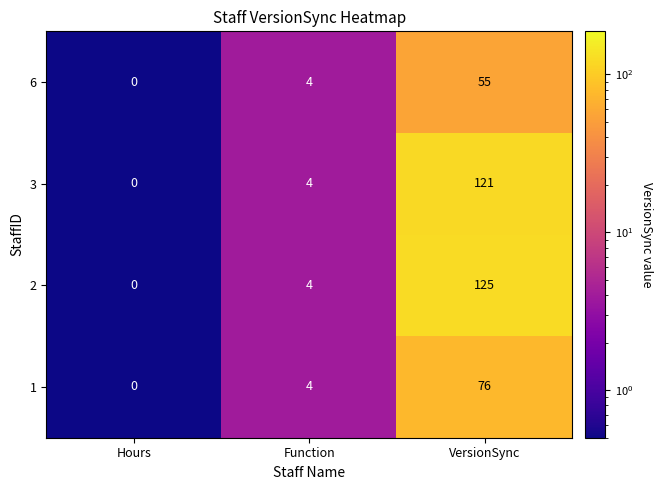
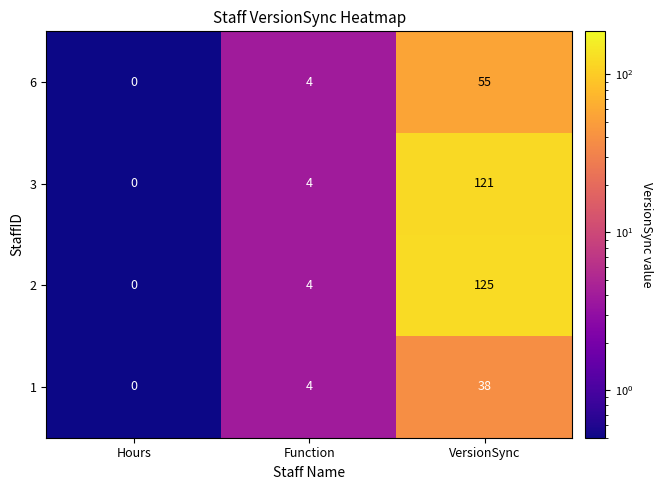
  {
    "6": {
      "Hours": 0,
      "Function": 4,
      "VersionSync": 55
    },
    "3": {
      "Hours": 0,
      "Function": 4,
      "VersionSync": 121
    },
    "2": {
      "Hours": 0,
      "Function": 4,
      "VersionSync": 125
    },
    "1": {
      "Hours": 0,
      "Function": 4,
-     "VersionSync": 76
+     "VersionSync": 38
    }
  }
